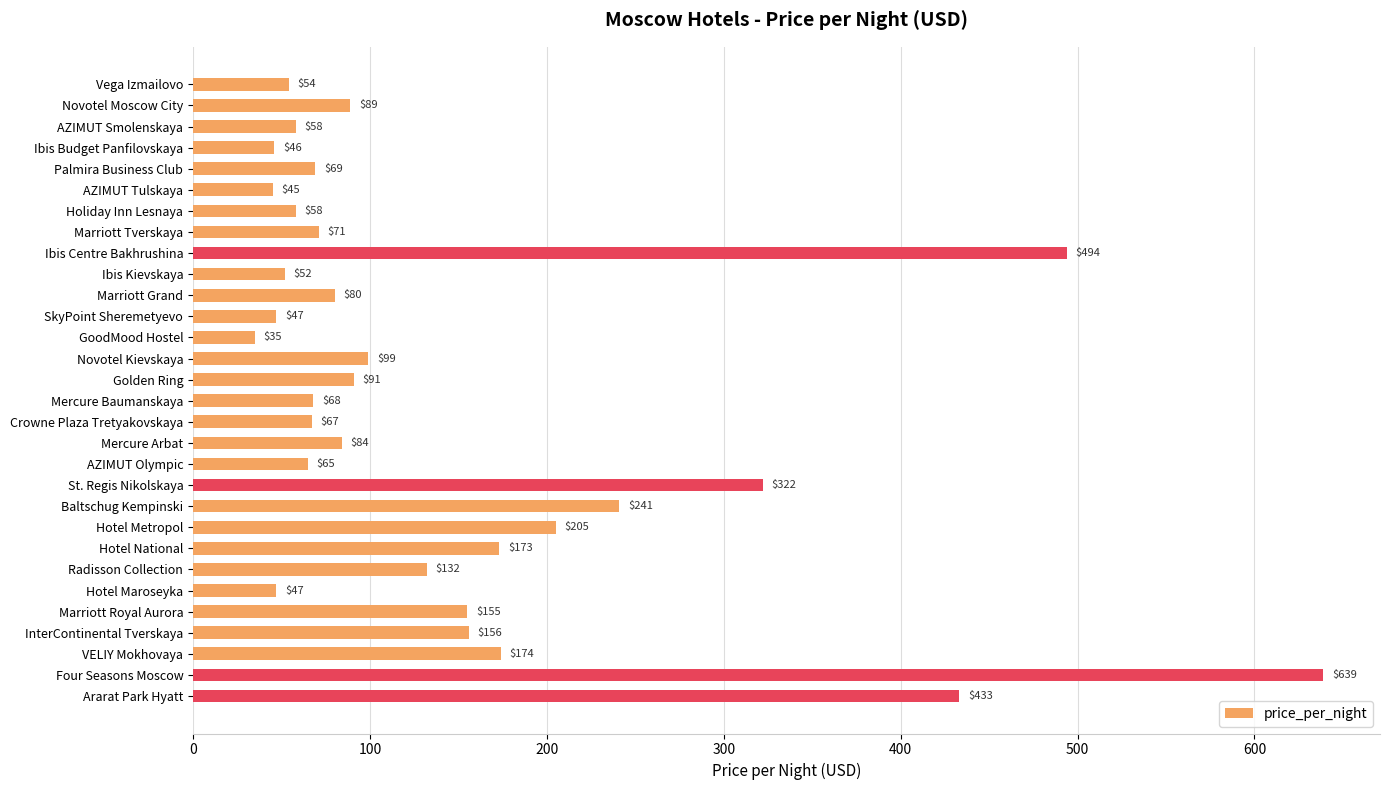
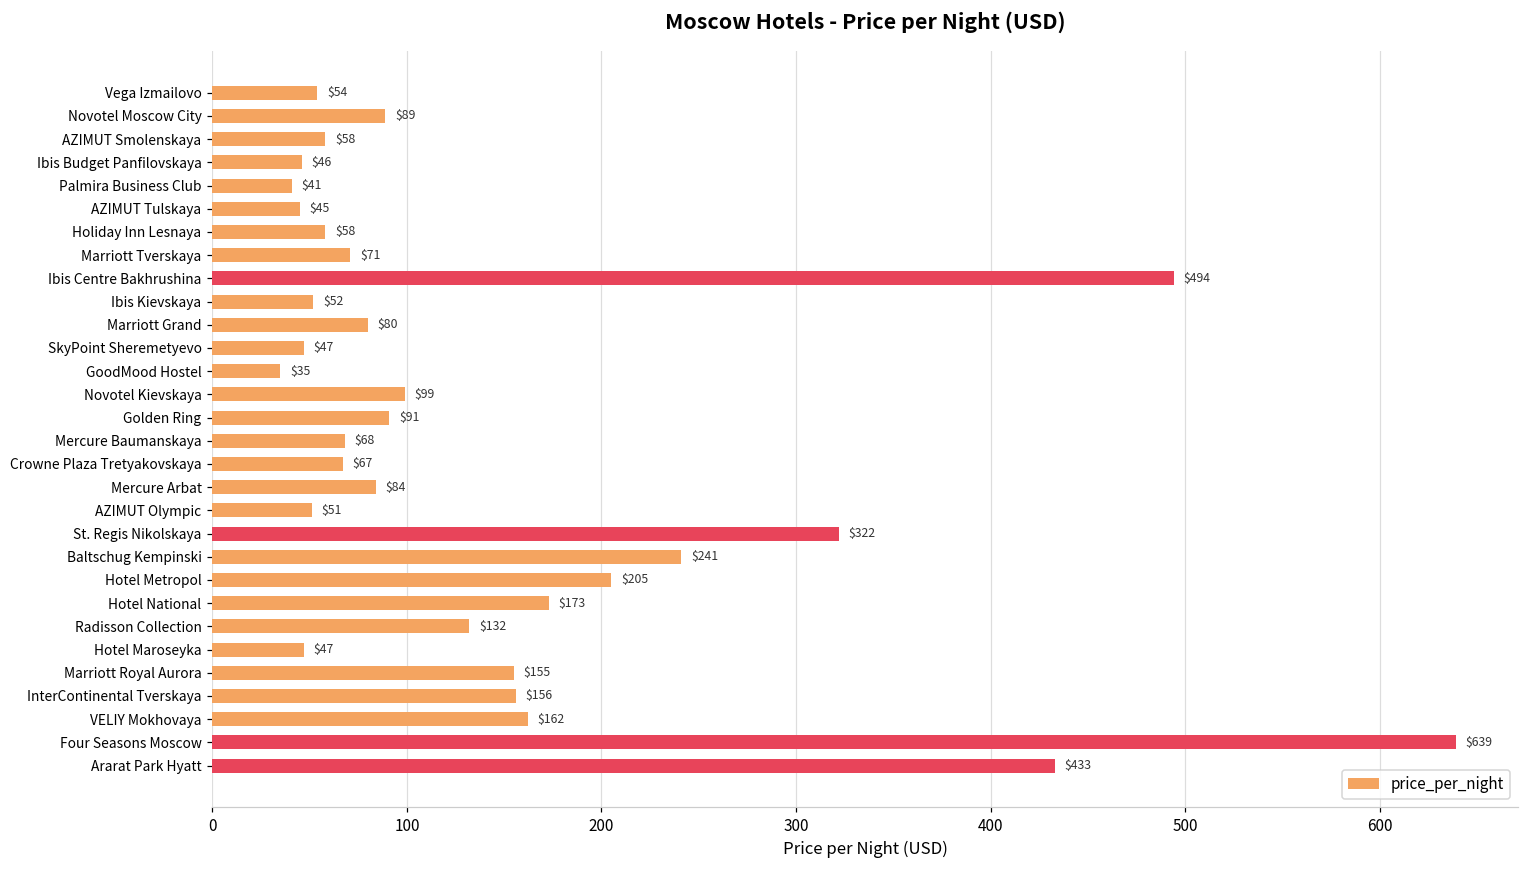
  {
    "Vega Izmailovo": "$54",
    "Novotel Moscow City": "$89",
    "AZIMUT Smolenskaya": "$58",
    "Ibis Budget Panfilovskaya": "$46",
-   "Palmira Business Club": "$69",
+   "Palmira Business Club": "$41",
    "AZIMUT Tulskaya": "$45",
    "Holiday Inn Lesnaya": "$58",
    "Marriott Tverskaya": "$71",
    "Ibis Centre Bakhrushina": "$494",
    "Ibis Kievskaya": "$52",
    "Marriott Grand": "$80",
    "SkyPoint Sheremetyevo": "$47",
    "GoodMood Hostel": "$35",
    "Novotel Kievskaya": "$99",
    "Golden Ring": "$91",
    "Mercure Baumanskaya": "$68",
    "Crowne Plaza Tretyakovskaya": "$67",
    "Mercure Arbat": "$84",
-   "AZIMUT Olympic": "$65",
+   "AZIMUT Olympic": "$51",
    "St. Regis Nikolskaya": "$322",
    "Baltschug Kempinski": "$241",
    "Hotel Metropol": "$205",
    "Hotel National": "$173",
    "Radisson Collection": "$132",
    "Hotel Maroseyka": "$47",
    "Marriott Royal Aurora": "$155",
    "InterContinental Tverskaya": "$156",
-   "VELIY Mokhovaya": "$174",
+   "VELIY Mokhovaya": "$162",
    "Four Seasons Moscow": "$639",
    "Ararat Park Hyatt": "$433"
  }
